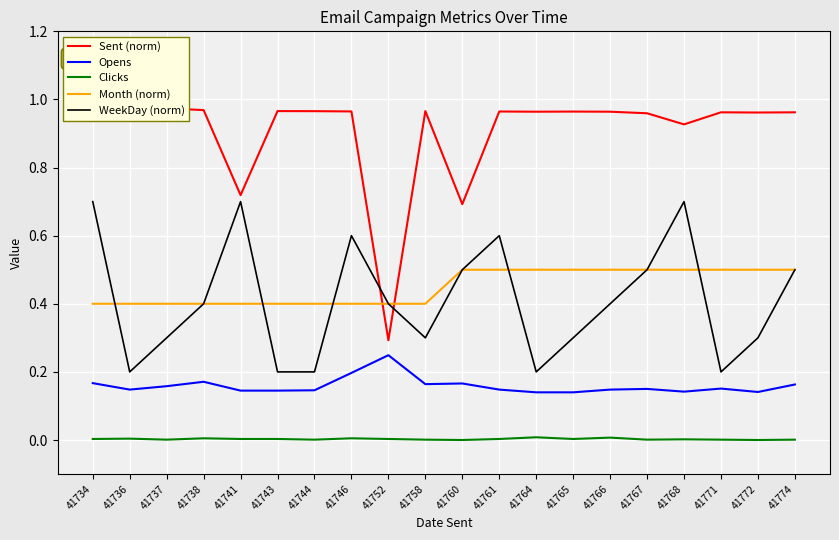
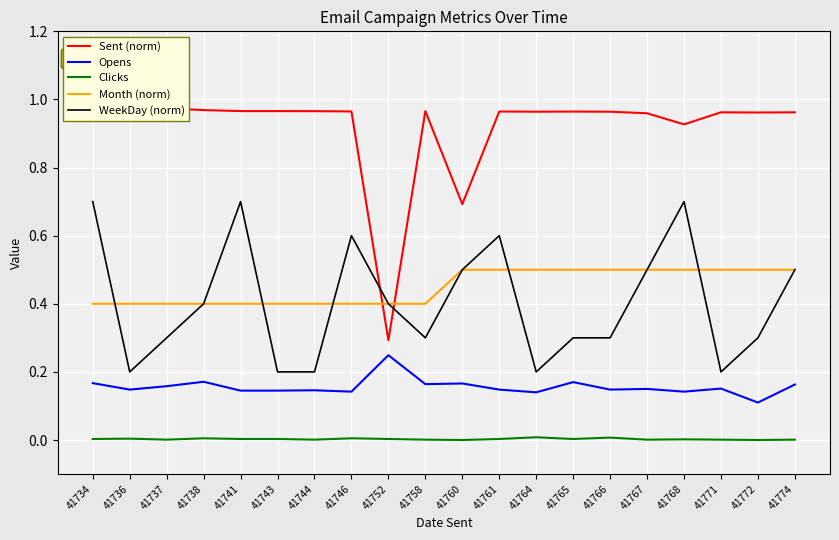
  {
    "Sent (norm)": {
      "41738": 0.97,
-     "41741": 0.72,
+     "41741": 0.97,
      "41743": 0.97,
      "41744": 0.97,
      "41746": 0.96,
      "41752": 0.29,
      "41758": 0.97,
      "41760": 0.69,
      "41761": 0.96,
      "41764": 0.96,
      "41765": 0.96,
      "41766": 0.96,
      "41767": 0.96,
      "41768": 0.93,
      "41771": 0.96,
      "41772": 0.96,
      "41774": 0.96
    },
    "Opens": {
      "41734": 0.17,
      "41736": 0.15,
      "41737": 0.16,
      "41738": 0.17,
      "41741": 0.15,
      "41743": 0.15,
      "41744": 0.15,
-     "41746": 0.20,
+     "41746": 0.14,
      "41752": 0.25,
      "41758": 0.16,
      "41760": 0.17,
      "41761": 0.15,
      "41764": 0.14,
-     "41765": 0.14,
+     "41765": 0.17,
      "41766": 0.15,
      "41767": 0.15,
      "41768": 0.14,
      "41771": 0.15,
-     "41772": 0.14,
+     "41772": 0.11,
      "41774": 0.16
    },
    "Clicks": {
      "41734": 0.00,
      "41736": 0.00,
      "41737": 0.00,
      "41738": 0.01,
      "41741": 0.00,
      "41743": 0.00,
      "41744": 0.00,
      "41746": 0.01,
      "41752": 0.00,
      "41758": 0.00,
      "41760": 0.00,
      "41761": 0.00,
      "41764": 0.01,
      "41765": 0.00,
      "41766": 0.01,
      "41767": 0.00,
      "41768": 0.00,
      "41771": 0.00,
      "41772": 0.00,
      "41774": 0.00
    },
    "Month (norm)": {
      "41734": 0.40,
      "41736": 0.40,
      "41737": 0.40,
      "41741": 0.40,
      "41743": 0.40,
      "41744": 0.40,
      "41746": 0.40,
      "41758": 0.40,
      "41761": 0.50,
      "41764": 0.50,
      "41765": 0.50,
      "41766": 0.50,
      "41768": 0.50,
      "41771": 0.50,
      "41772": 0.50
    },
    "WeekDay (norm)": {
      "41734": 0.70,
      "41736": 0.20,
      "41737": 0.30,
      "41741": 0.70,
      "41743": 0.20,
      "41744": 0.20,
      "41746": 0.60,
      "41758": 0.30,
      "41761": 0.60,
      "41764": 0.20,
      "41765": 0.30,
-     "41766": 0.40,
+     "41766": 0.30,
      "41768": 0.70,
      "41771": 0.20,
      "41772": 0.30
    }
  }
